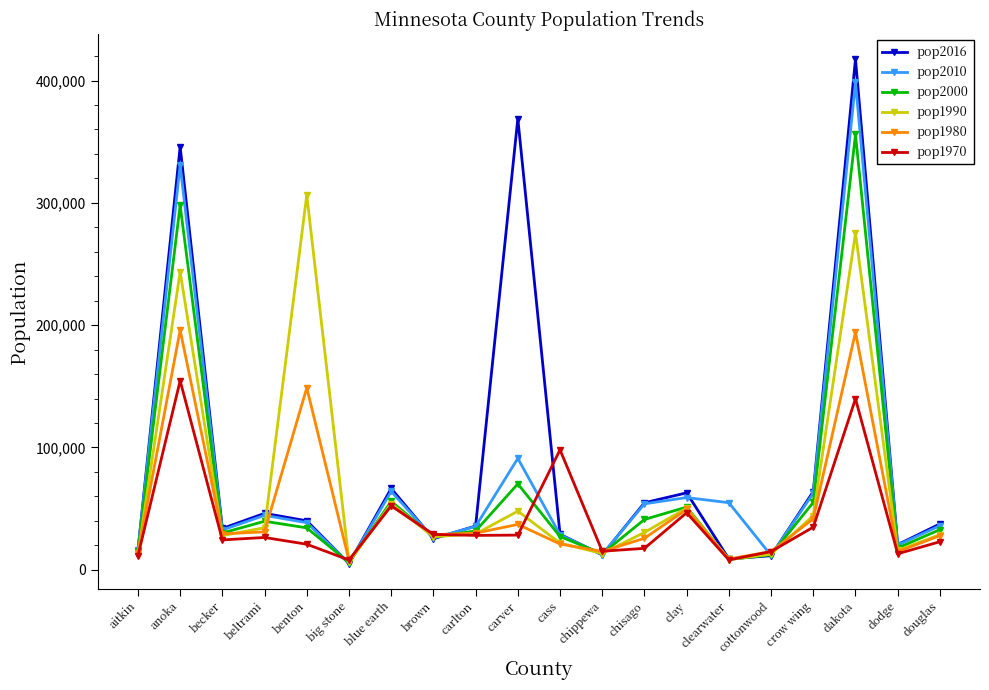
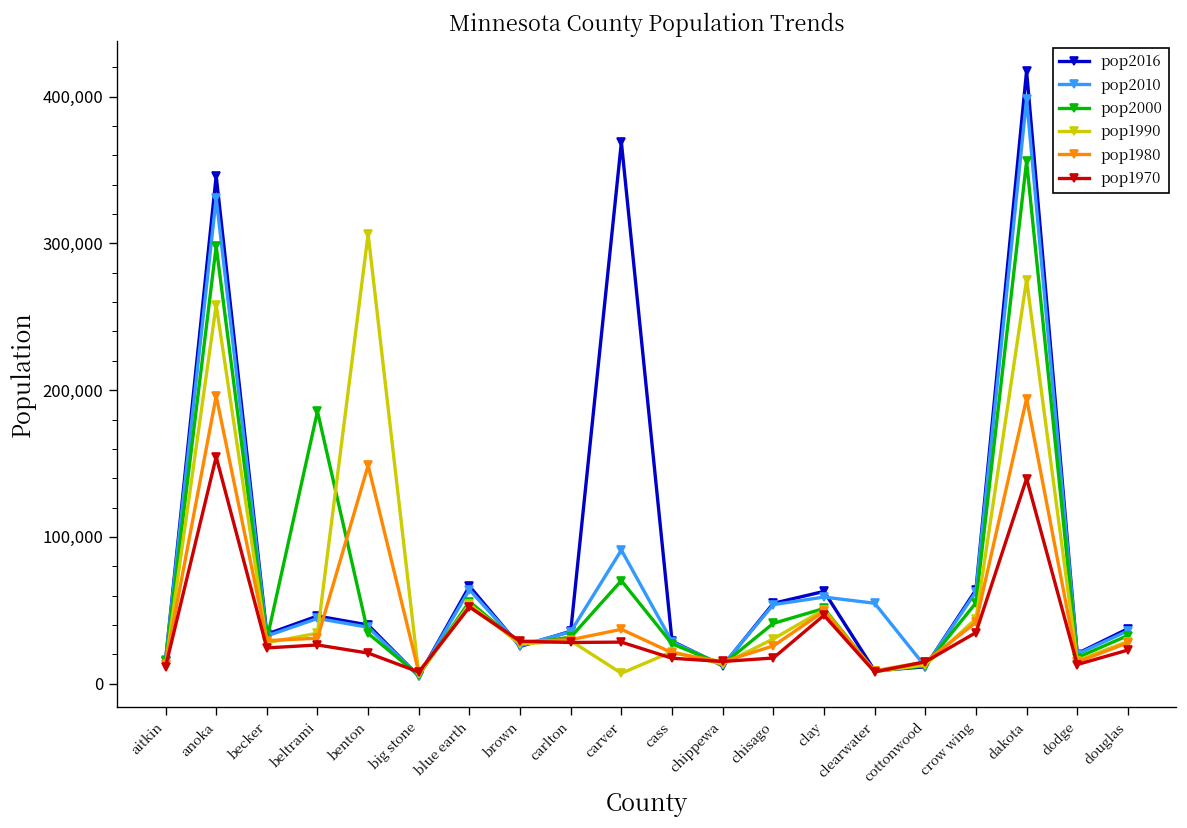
  {
    "pop2016": {
      "anoka": "346,000",
      "blue earth": "66,000",
      "carver": "369,000",
      "clay": "63,000",
      "dakota": "417,000"
    },
    "pop2010": {
      "anoka": "331,000",
      "blue earth": "64,000",
      "carver": "91,000",
      "clay": "59,000",
      "clearwater": "55,000",
      "dakota": "399,000"
    },
    "pop2000": {
      "anoka": "298,000",
-     "beltrami": "40,000",
+     "beltrami": "186,000",
      "benton": "34,000",
      "carver": "70,000",
      "chisago": "41,000",
      "crow wing": "55,000",
      "dakota": "356,000",
      "douglas": "33,000"
    },
    "pop1990": {
-     "anoka": "244,000",
+     "anoka": "258,000",
      "beltrami": "34,000",
      "benton": "306,000",
-     "carver": "48,000",
+     "carver": "7,000",
      "chisago": "31,000",
      "crow wing": "44,000",
      "dakota": "275,000"
    },
    "pop1980": {
      "anoka": "196,000",
      "beltrami": "31,000",
      "benton": "149,000",
      "carver": "37,000",
      "chisago": "26,000",
      "crow wing": "42,000",
      "dakota": "194,000"
    },
    "pop1970": {
      "anoka": "155,000",
      "becker": "24,000",
      "beltrami": "26,000",
      "benton": "21,000",
      "carver": "28,000",
-     "cass": "98,000",
+     "cass": "17,000",
      "chisago": "17,000",
      "clay": "47,000",
      "crow wing": "35,000",
      "dakota": "140,000",
      "douglas": "23,000"
    }
  }
